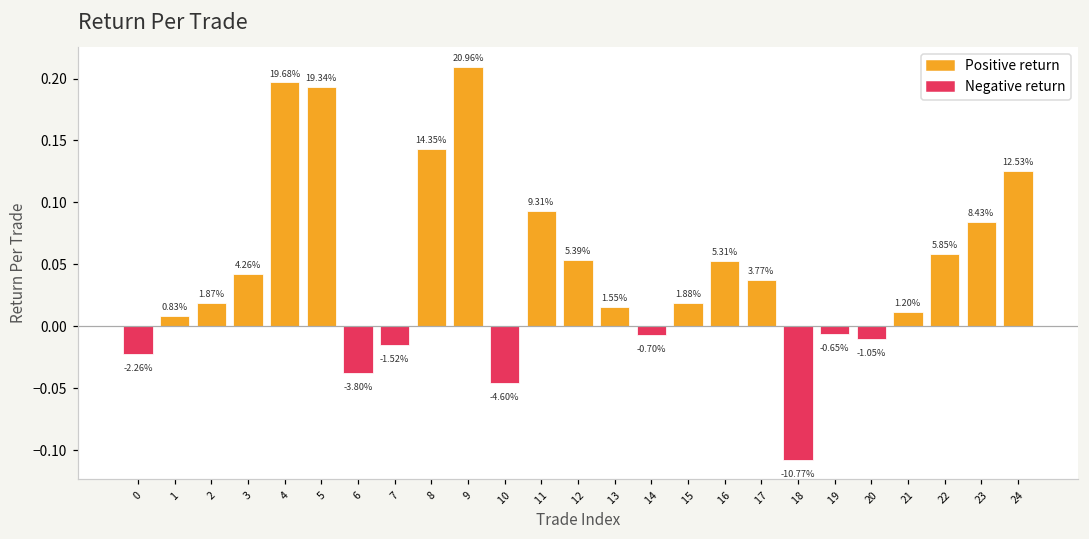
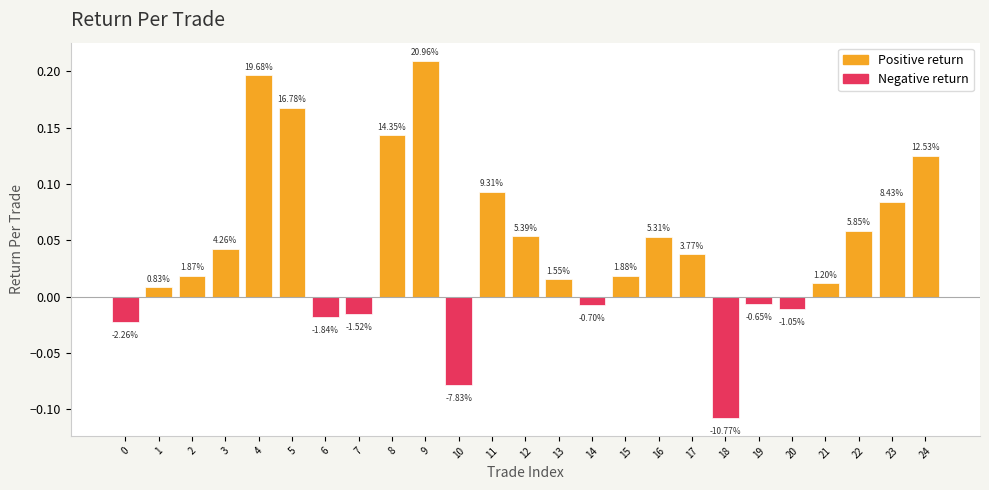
  {
    "0": "-2.26%",
    "1": "0.83%",
    "2": "1.87%",
    "3": "4.26%",
    "4": "19.68%",
-   "5": "19.34%",
-   "6": "-3.80%",
+   "5": "16.78%",
+   "6": "-1.84%",
    "7": "-1.52%",
    "8": "14.35%",
    "9": "20.96%",
-   "10": "-4.60%",
+   "10": "-7.83%",
    "11": "9.31%",
    "12": "5.39%",
    "13": "1.55%",
    "14": "-0.70%",
    "15": "1.88%",
    "16": "5.31%",
    "17": "3.77%",
    "18": "-10.77%",
    "19": "-0.65%",
    "20": "-1.05%",
    "21": "1.20%",
    "22": "5.85%",
    "23": "8.43%",
    "24": "12.53%"
  }
